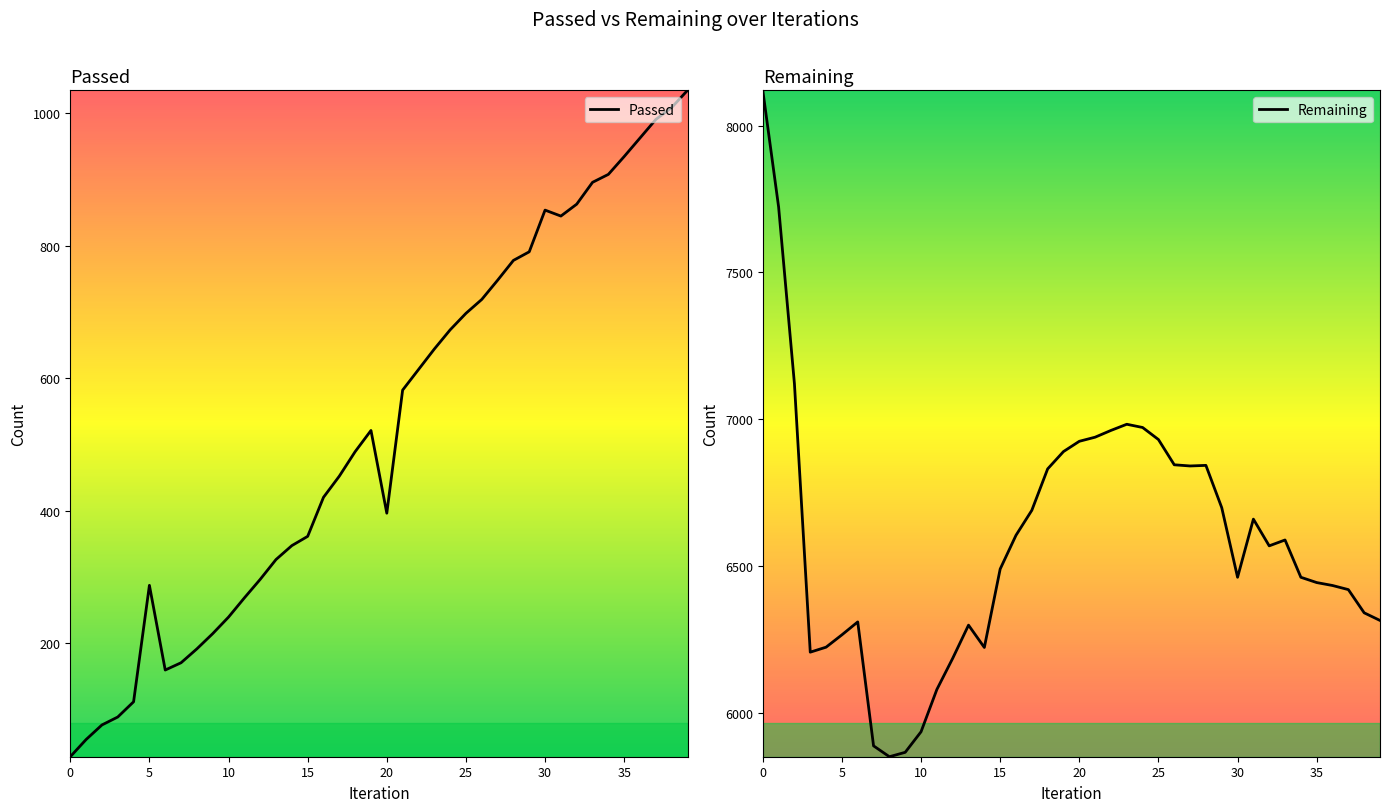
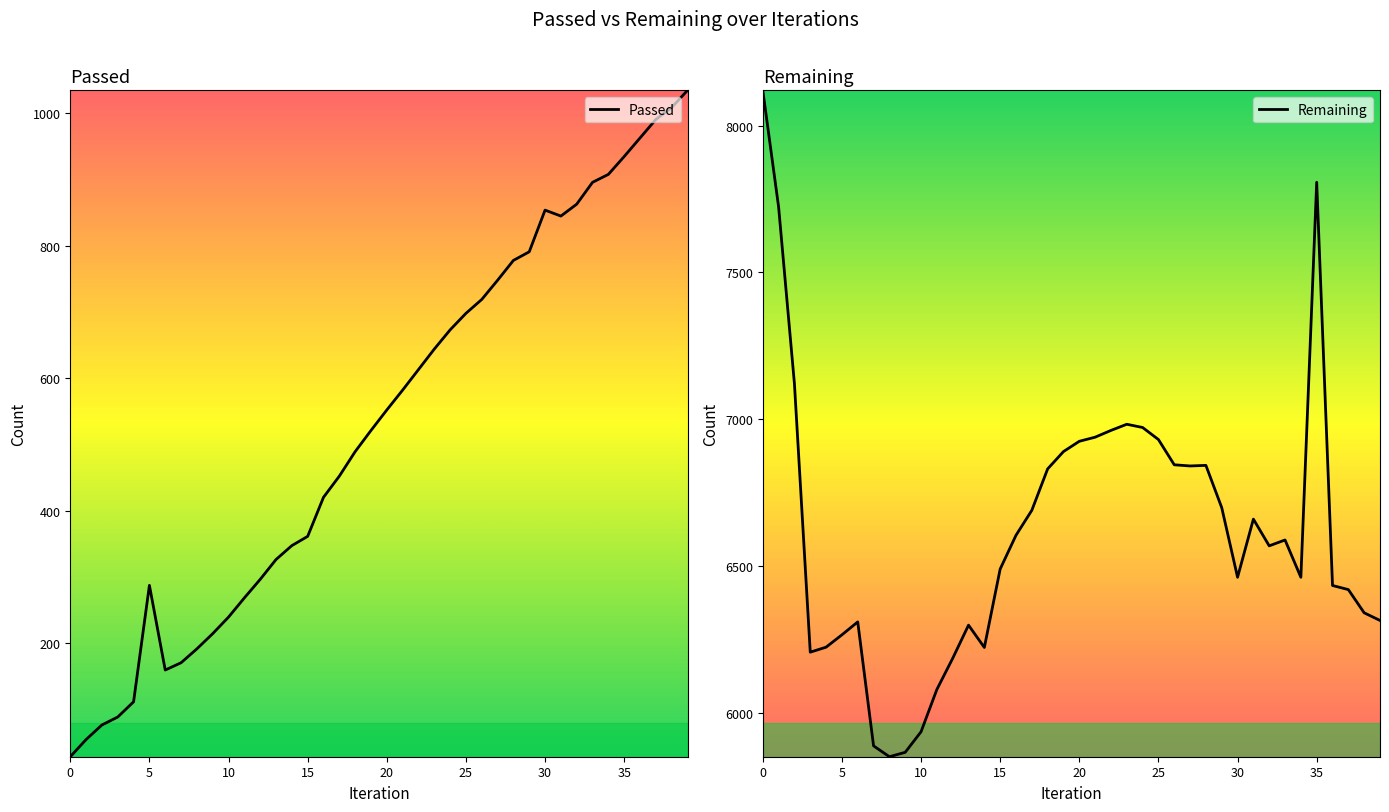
  {
    "Passed": {
      "5": 290,
      "10": 240,
      "15": 360,
-     "20": 400,
+     "20": 550,
      "25": 700,
      "30": 850,
      "35": 940
    },
    "Remaining": {
      "0": 8120,
      "5": 6270,
      "15": 6490,
      "20": 6930,
      "25": 6930,
      "30": 6460,
-     "35": 6440
+     "35": 7810
    }
  }
